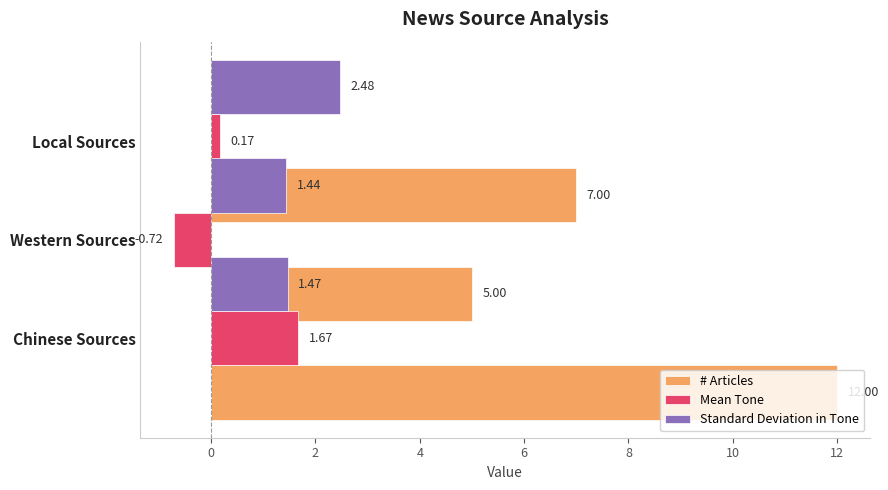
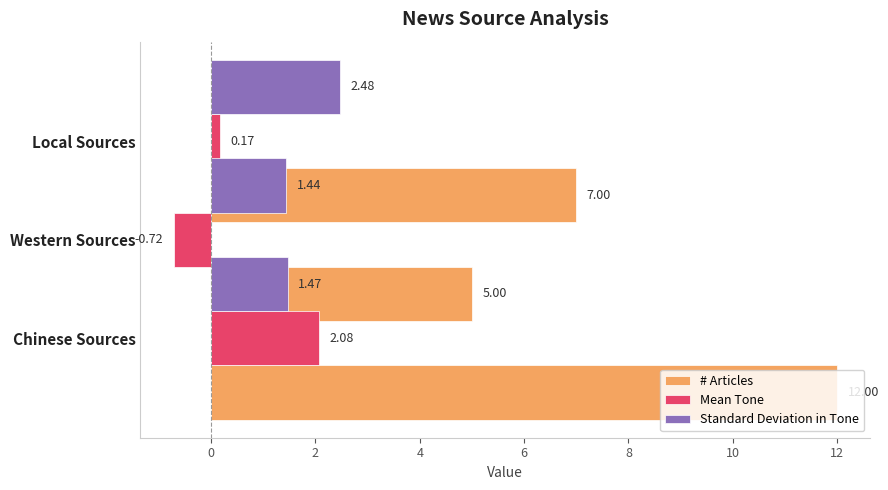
  {
    "Mean Tone": {
      "Local Sources": 0.17,
      "Western Sources": -0.72,
-     "Chinese Sources": 1.67
+     "Chinese Sources": 2.08
    }
  }
